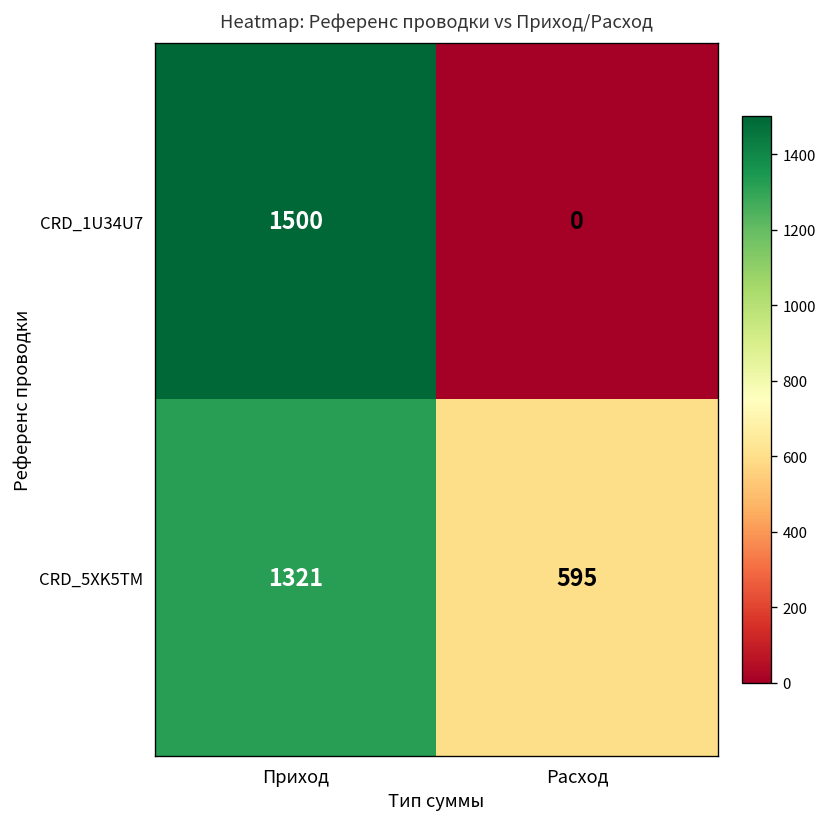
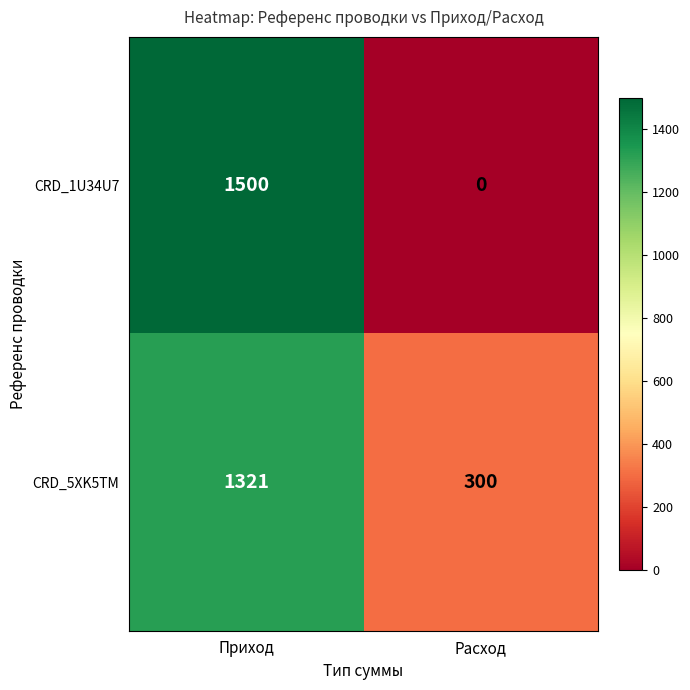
  {
    "CRD_1U34U7": {
      "Приход": 1500,
      "Расход": 0
    },
    "CRD_5XK5TM": {
      "Приход": 1321,
-     "Расход": 595
+     "Расход": 300
    }
  }
